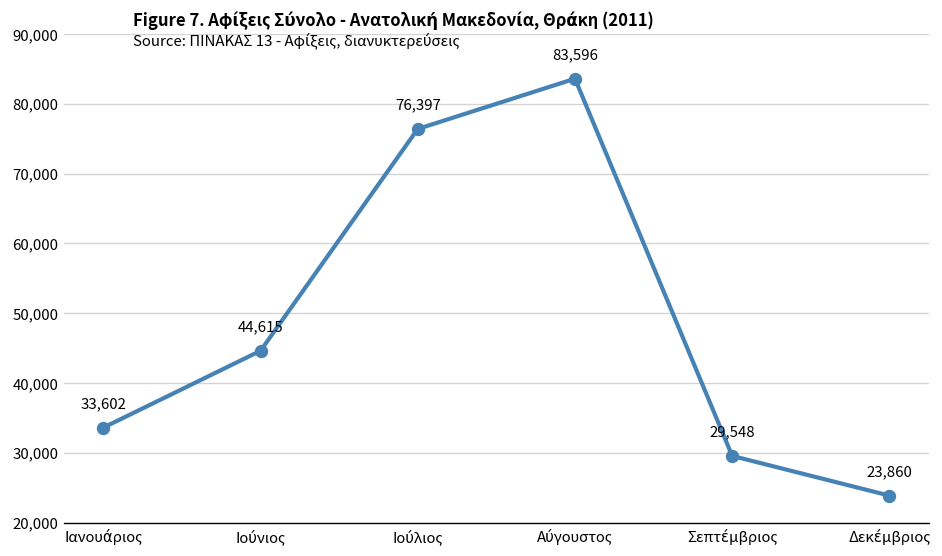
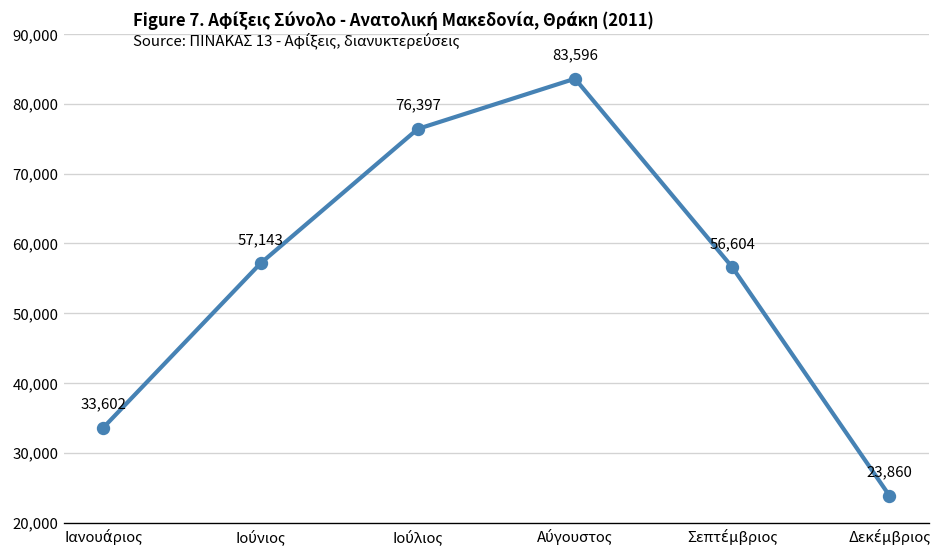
  {
    "Ιανουάριος": "33,602",
-   "Ιούνιος": "44,615",
+   "Ιούνιος": "57,143",
    "Ιούλιος": "76,397",
    "Αύγουστος": "83,596",
-   "Σεπτέμβριος": "29,548",
+   "Σεπτέμβριος": "56,604",
    "Δεκέμβριος": "23,860"
  }
